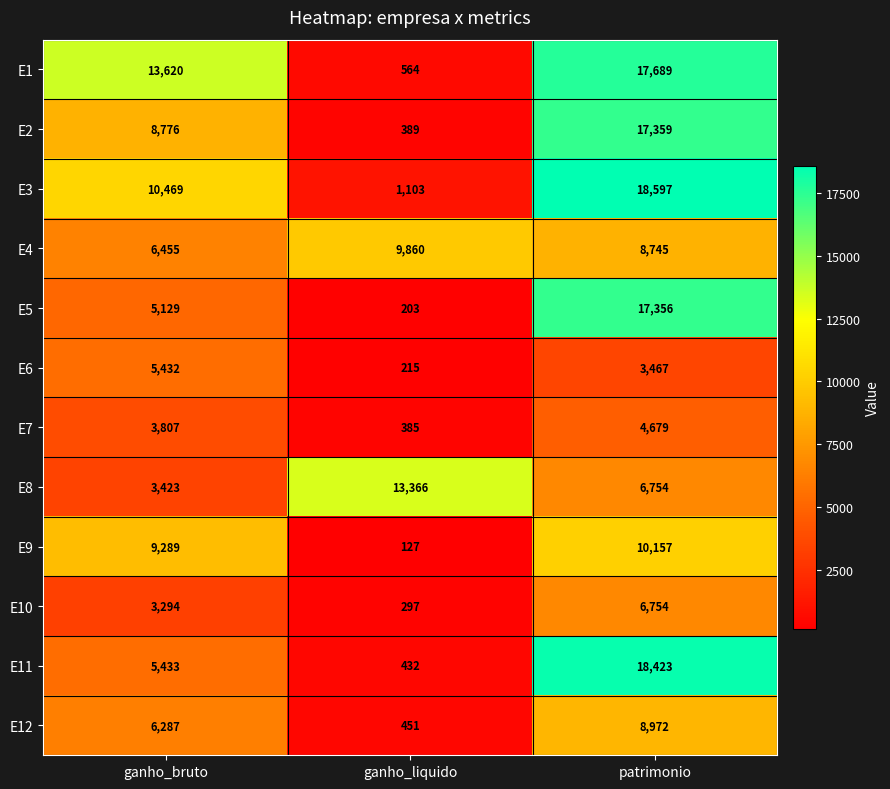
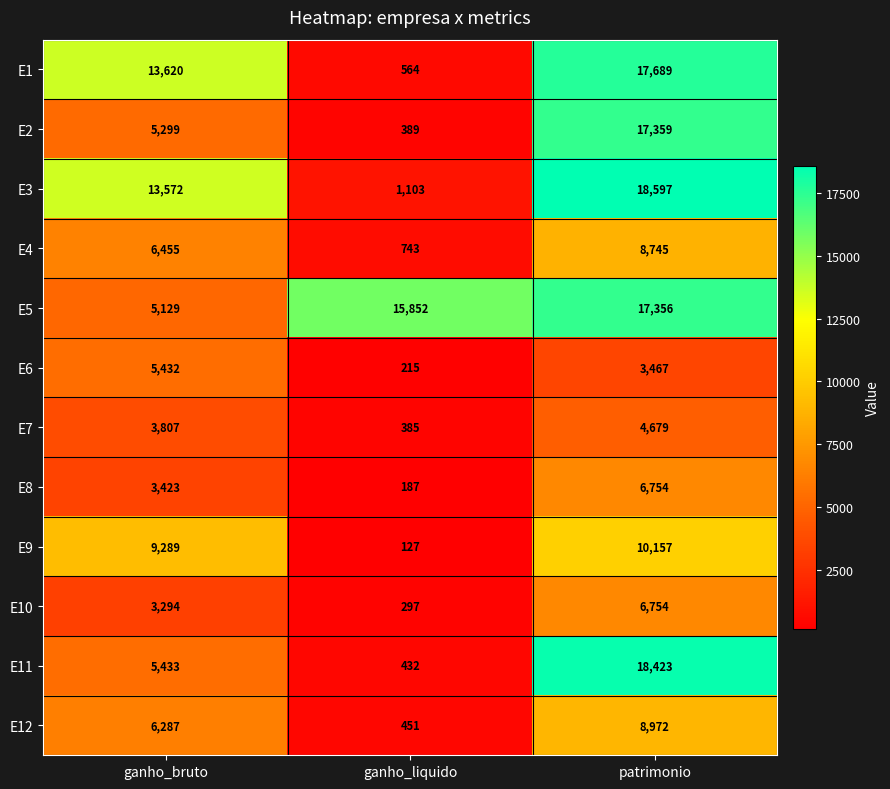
  {
    "E1": {
      "ganho_bruto": "13,620",
      "ganho_liquido": "564",
      "patrimonio": "17,689"
    },
    "E2": {
-     "ganho_bruto": "8,776",
+     "ganho_bruto": "5,299",
      "ganho_liquido": "389",
      "patrimonio": "17,359"
    },
    "E3": {
-     "ganho_bruto": "10,469",
+     "ganho_bruto": "13,572",
      "ganho_liquido": "1,103",
      "patrimonio": "18,597"
    },
    "E4": {
      "ganho_bruto": "6,455",
-     "ganho_liquido": "9,860",
+     "ganho_liquido": "743",
      "patrimonio": "8,745"
    },
    "E5": {
      "ganho_bruto": "5,129",
-     "ganho_liquido": "203",
+     "ganho_liquido": "15,852",
      "patrimonio": "17,356"
    },
    "E6": {
      "ganho_bruto": "5,432",
      "ganho_liquido": "215",
      "patrimonio": "3,467"
    },
    "E7": {
      "ganho_bruto": "3,807",
      "ganho_liquido": "385",
      "patrimonio": "4,679"
    },
    "E8": {
      "ganho_bruto": "3,423",
-     "ganho_liquido": "13,366",
+     "ganho_liquido": "187",
      "patrimonio": "6,754"
    },
    "E9": {
      "ganho_bruto": "9,289",
      "ganho_liquido": "127",
      "patrimonio": "10,157"
    },
    "E10": {
      "ganho_bruto": "3,294",
      "ganho_liquido": "297",
      "patrimonio": "6,754"
    },
    "E11": {
      "ganho_bruto": "5,433",
      "ganho_liquido": "432",
      "patrimonio": "18,423"
    },
    "E12": {
      "ganho_bruto": "6,287",
      "ganho_liquido": "451",
      "patrimonio": "8,972"
    }
  }
